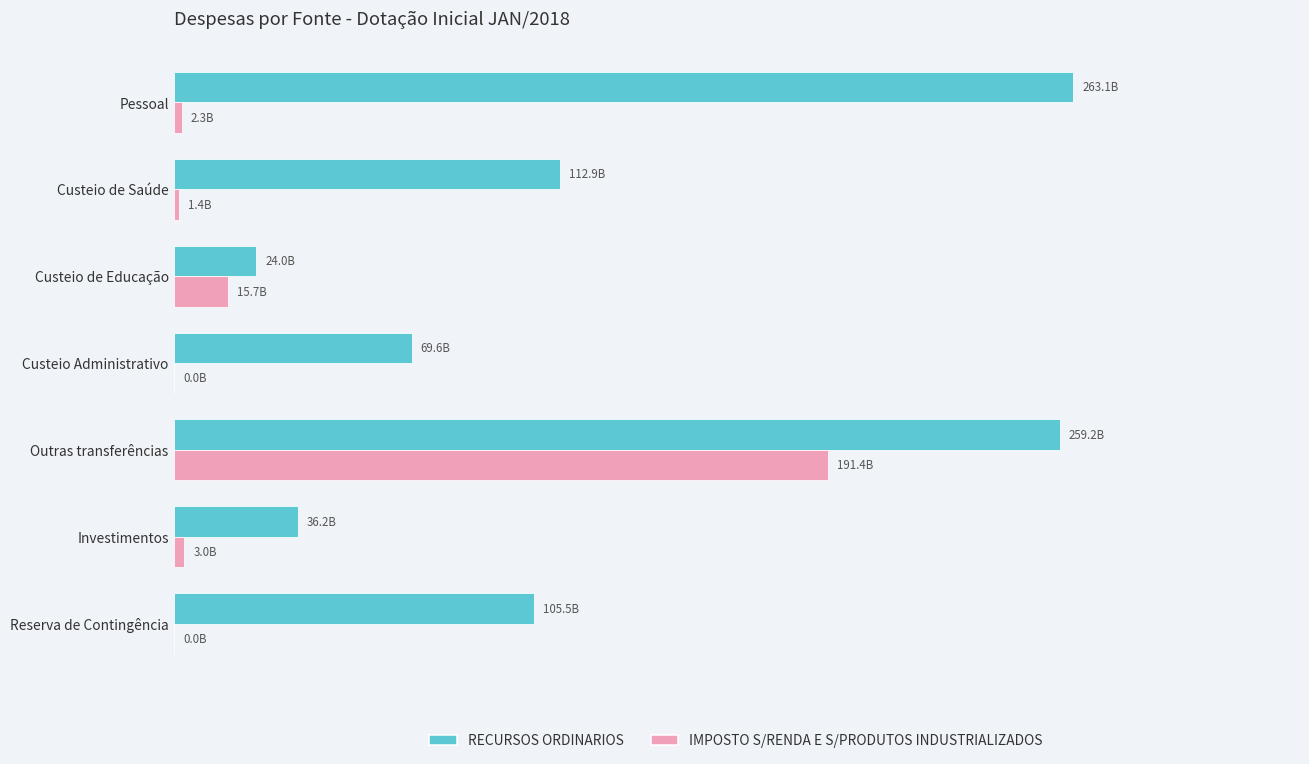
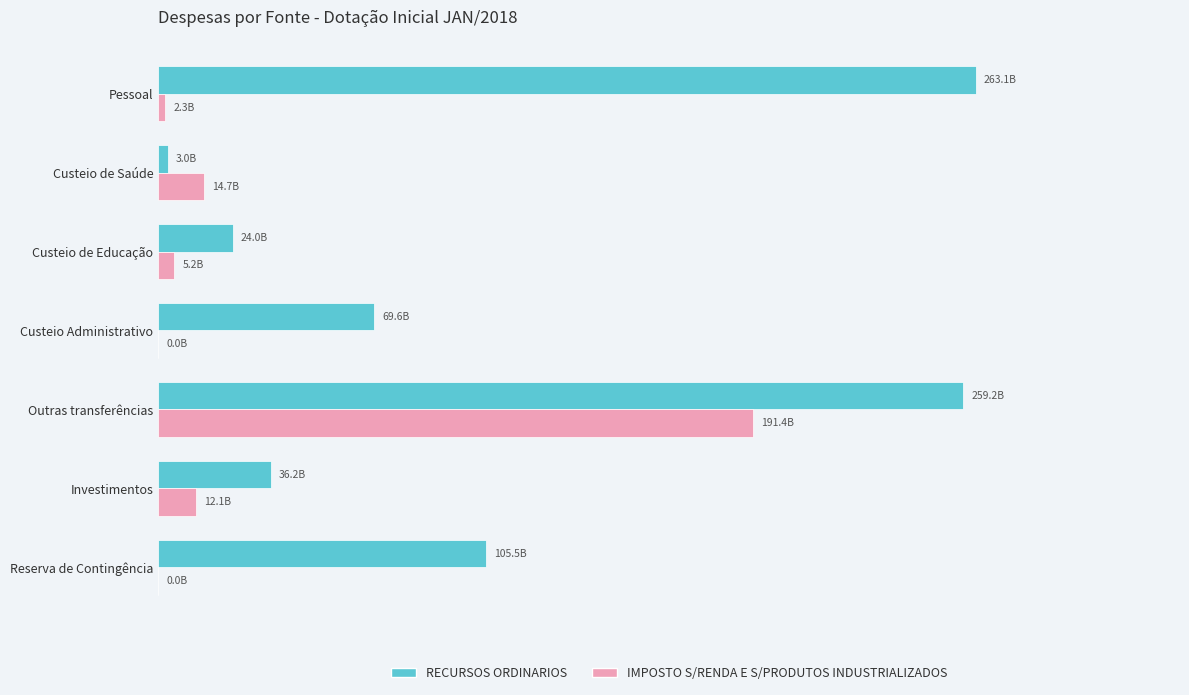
  {
    "RECURSOS ORDINARIOS": {
      "Pessoal": "263.1B",
-     "Custeio de Saúde": "112.9B",
+     "Custeio de Saúde": "3.0B",
      "Custeio de Educação": "24.0B",
      "Custeio Administrativo": "69.6B",
      "Outras transferências": "259.2B",
      "Investimentos": "36.2B",
      "Reserva de Contingência": "105.5B"
    },
    "IMPOSTO S/RENDA E S/PRODUTOS INDUSTRIALIZADOS": {
      "Pessoal": "2.3B",
-     "Custeio de Saúde": "1.4B",
-     "Custeio de Educação": "15.7B",
+     "Custeio de Saúde": "14.7B",
+     "Custeio de Educação": "5.2B",
      "Outras transferências": "191.4B",
-     "Investimentos": "3.0B"
+     "Investimentos": "12.1B"
    }
  }
